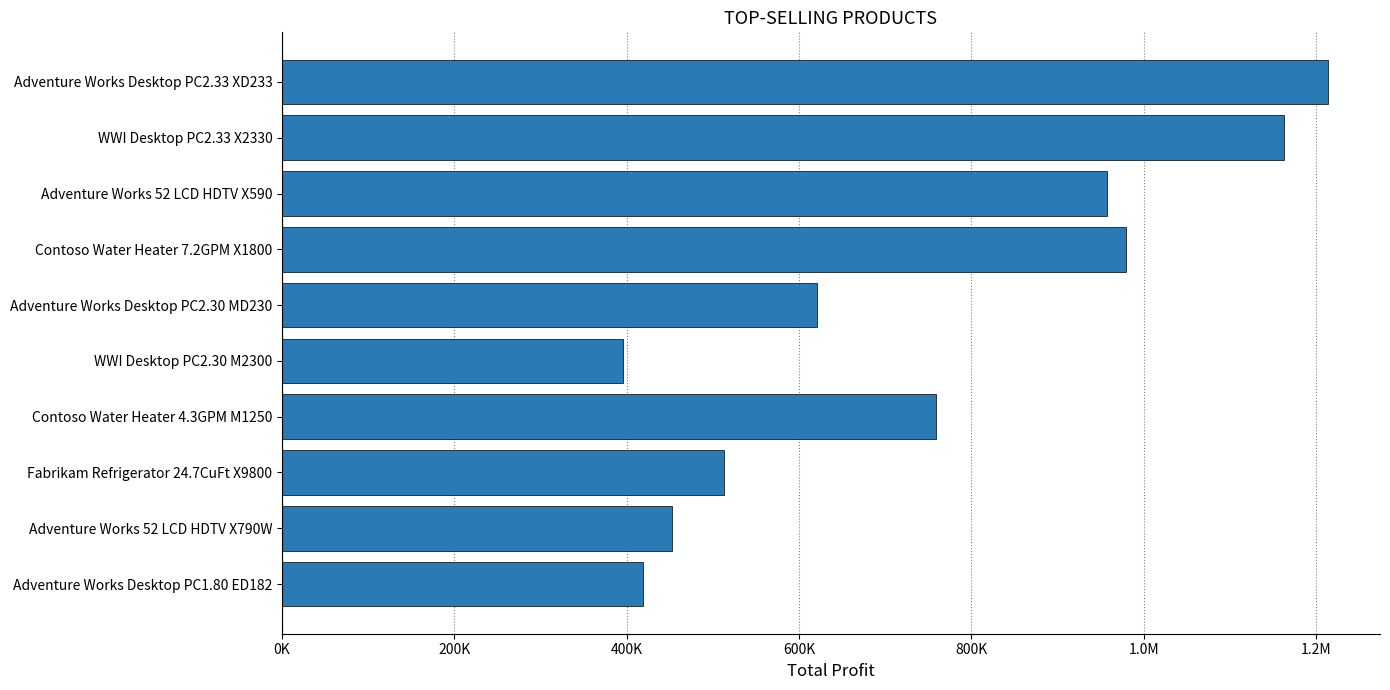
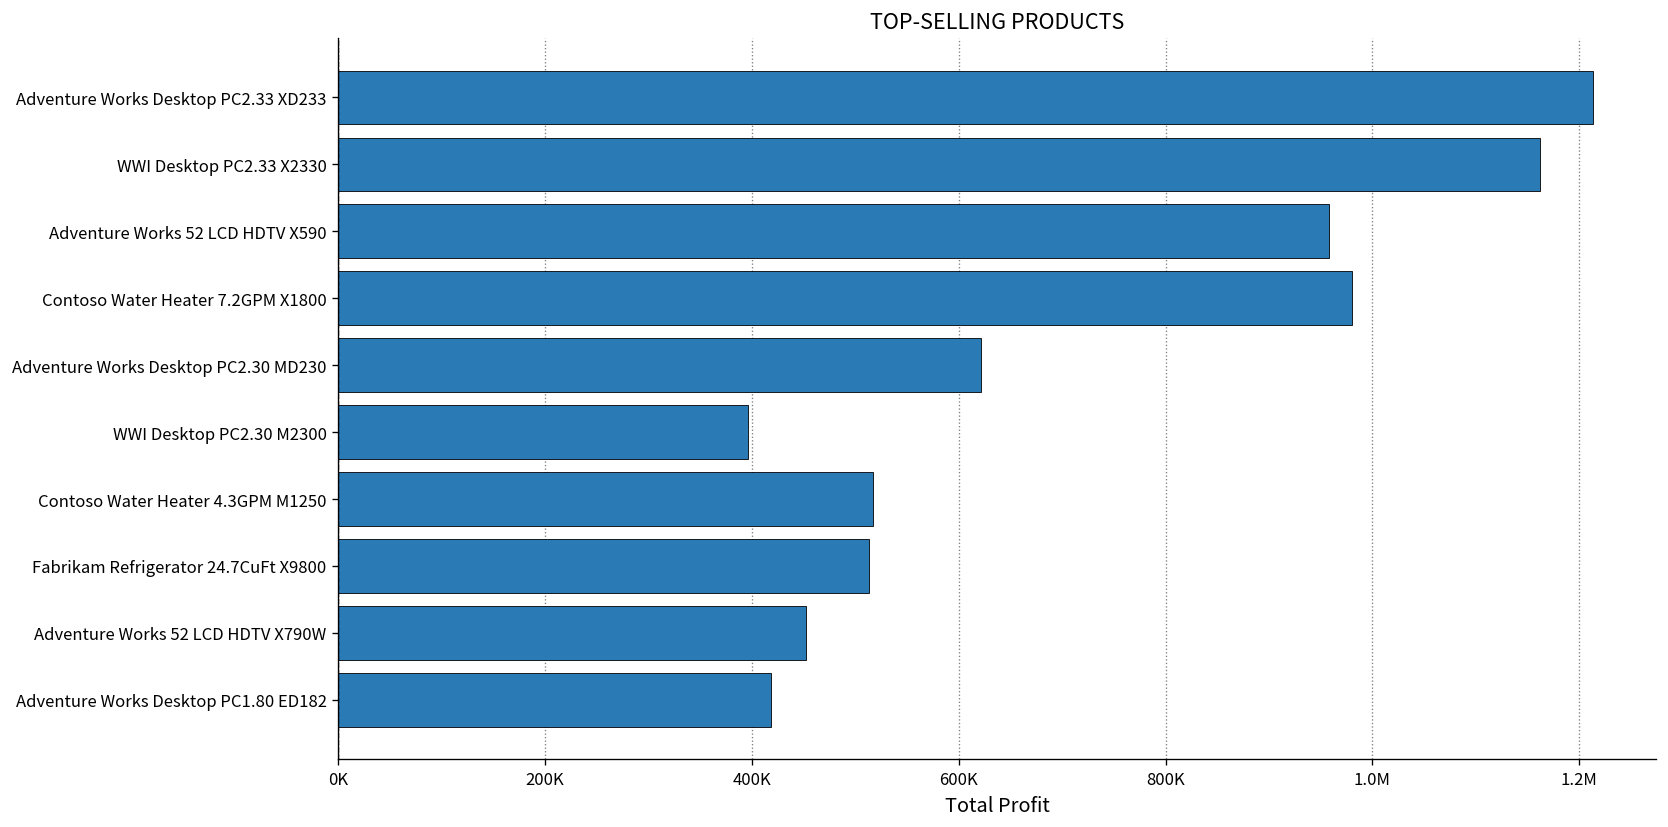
  {
    "Adventure Works Desktop PC2.33 XD233": 1210000,
    "WWI Desktop PC2.33 X2330": 1160000,
    "Adventure Works 52 LCD HDTV X590": 960000,
    "Contoso Water Heater 7.2GPM X1800": 980000,
    "Adventure Works Desktop PC2.30 MD230": 620000,
    "WWI Desktop PC2.30 M2300": 400000,
-   "Contoso Water Heater 4.3GPM M1250": 760000,
+   "Contoso Water Heater 4.3GPM M1250": 520000,
    "Fabrikam Refrigerator 24.7CuFt X9800": 510000,
    "Adventure Works 52 LCD HDTV X790W": 450000,
    "Adventure Works Desktop PC1.80 ED182": 420000
  }
